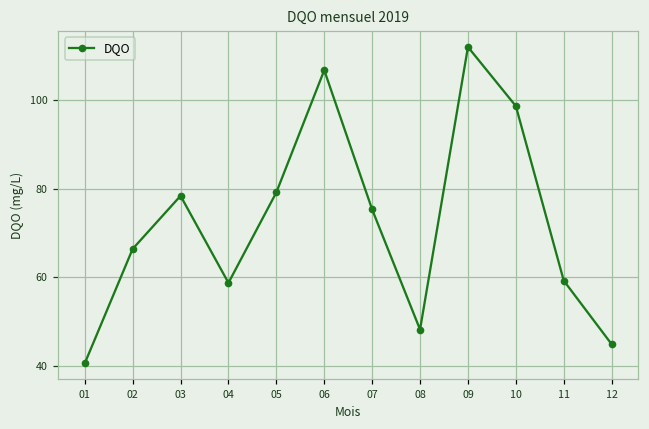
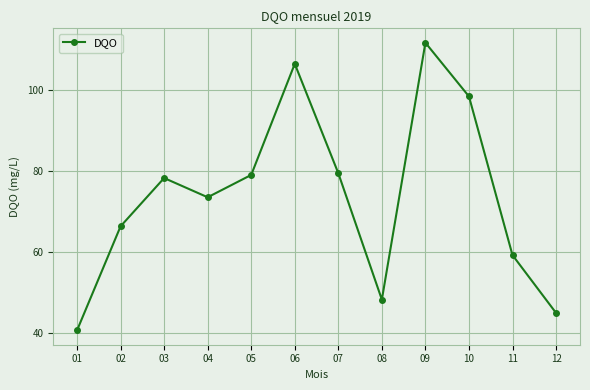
  {
    "01": 41,
    "02": 66,
    "03": 78,
-   "04": 59,
+   "04": 74,
    "05": 79,
    "06": 107,
-   "07": 75,
+   "07": 80,
    "08": 48,
    "09": 112,
    "10": 99,
    "11": 59,
    "12": 45
  }
